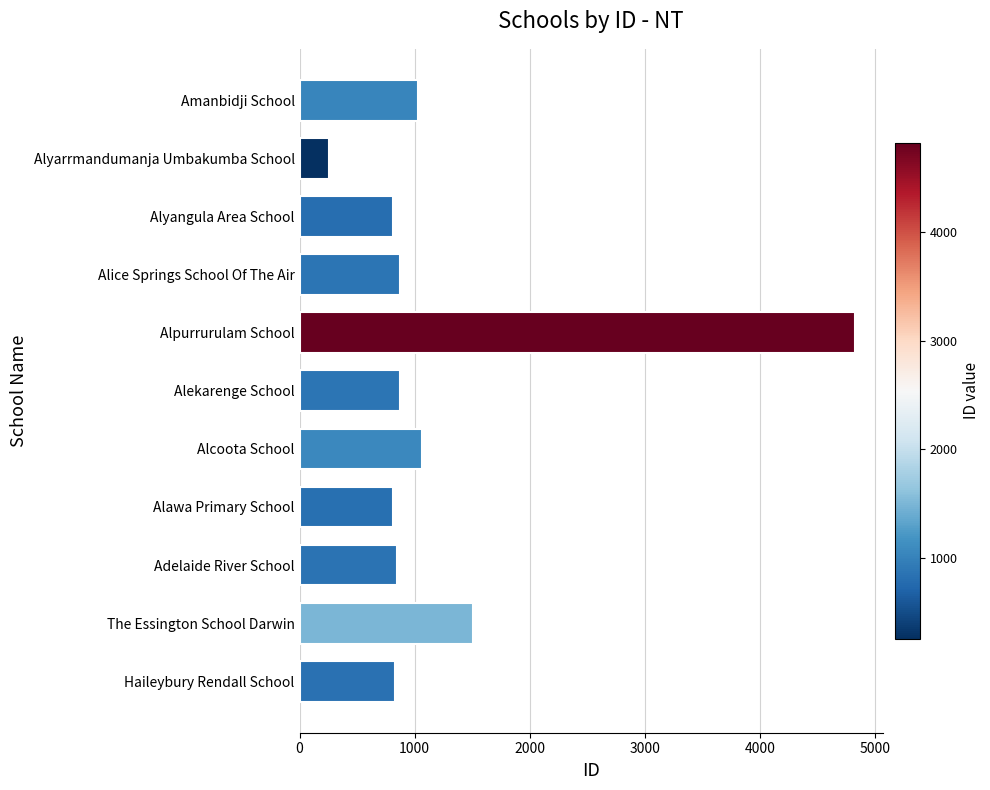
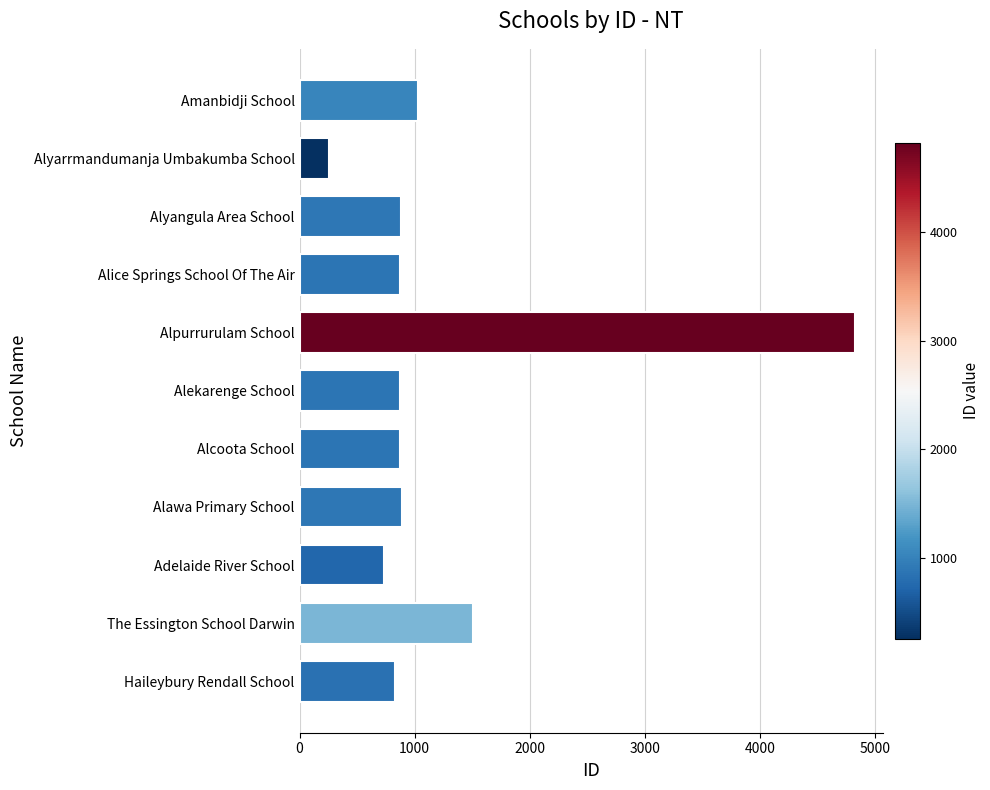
  {
    "Amanbidji School": 1030,
    "Alyarrmandumanja Umbakumba School": 260,
-   "Alyangula Area School": 810,
+   "Alyangula Area School": 890,
    "Alice Springs School Of The Air": 870,
    "Alpurrurulam School": 4830,
    "Alekarenge School": 870,
-   "Alcoota School": 1060,
-   "Alawa Primary School": 810,
-   "Adelaide River School": 850,
+   "Alcoota School": 870,
+   "Alawa Primary School": 890,
+   "Adelaide River School": 730,
    "The Essington School Darwin": 1510,
    "Haileybury Rendall School": 830
  }
